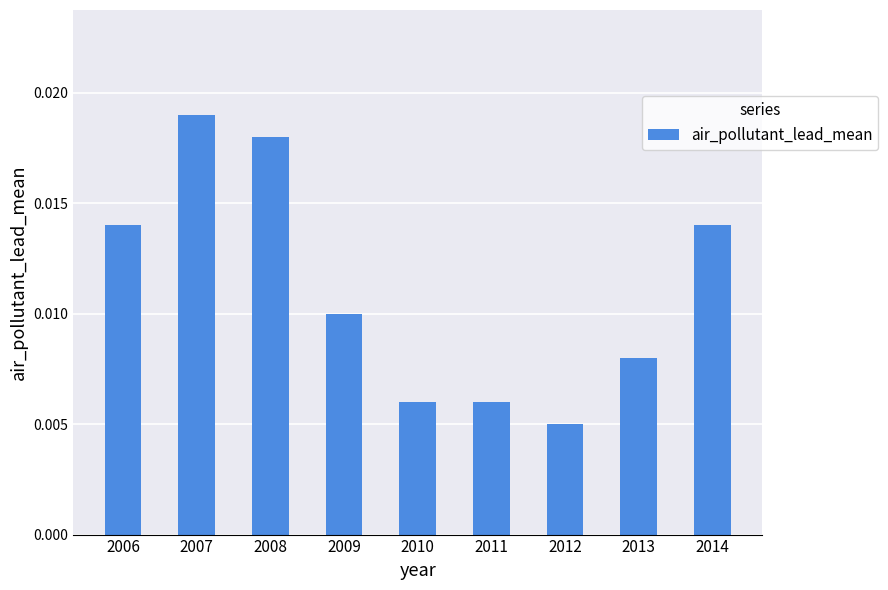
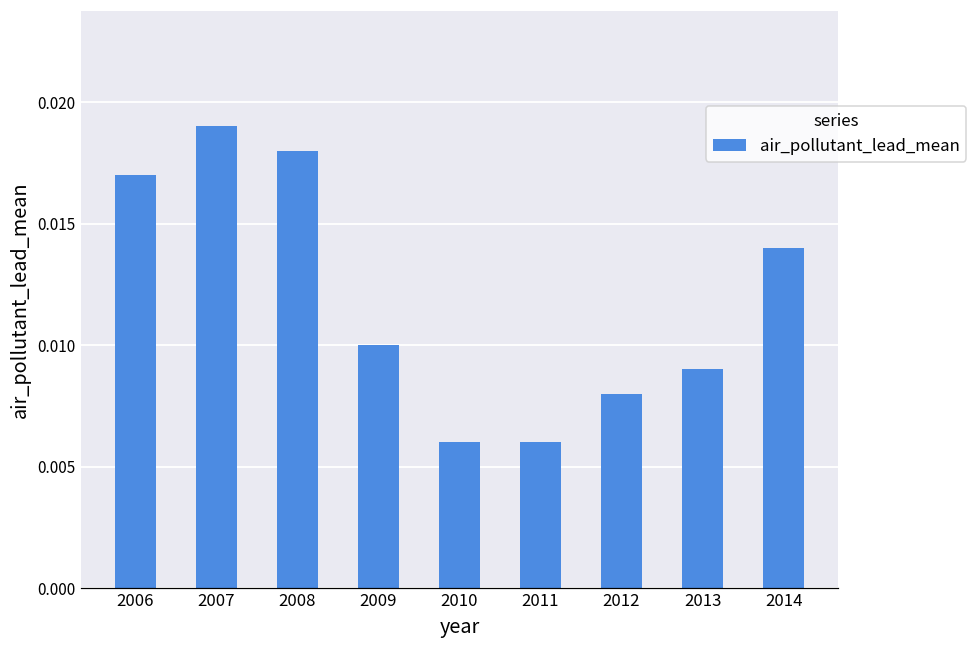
  {
-   "2006": 0.014,
+   "2006": 0.017,
    "2007": 0.019,
    "2008": 0.018,
    "2009": 0.010,
    "2010": 0.006,
    "2011": 0.006,
-   "2012": 0.005,
-   "2013": 0.008,
+   "2012": 0.008,
+   "2013": 0.009,
    "2014": 0.014
  }
